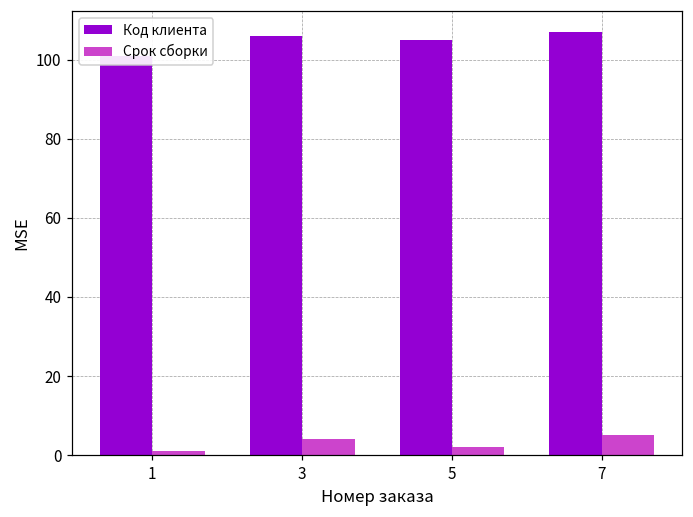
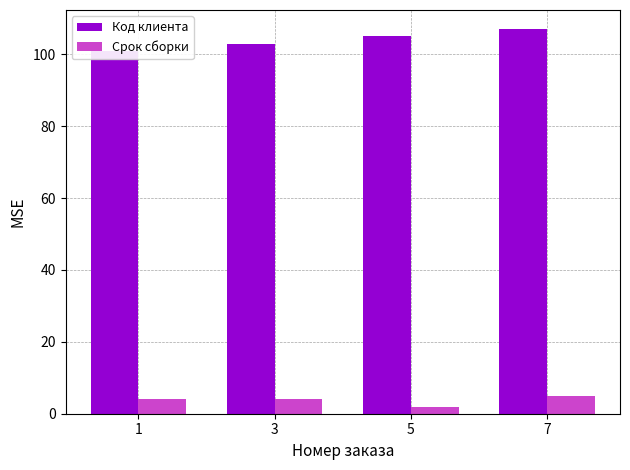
  {
    "Код клиента": {
-     "3": 106,
+     "3": 103,
      "5": 105,
      "7": 107
    },
    "Срок сборки": {
-     "1": 1,
+     "1": 4,
      "3": 4,
      "5": 2,
      "7": 5
    }
  }
